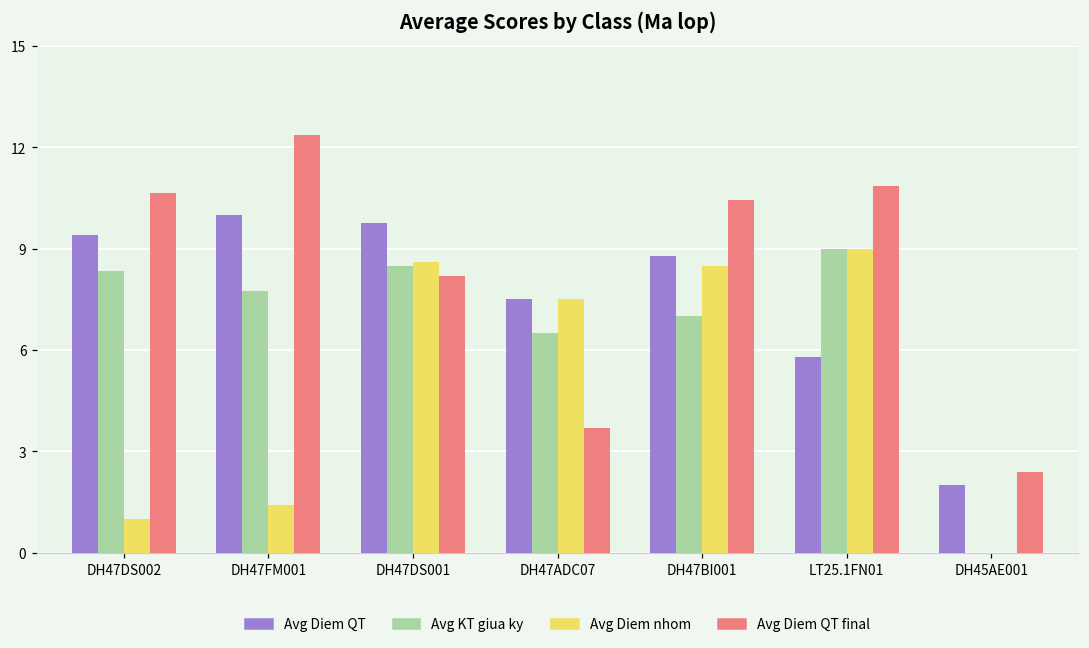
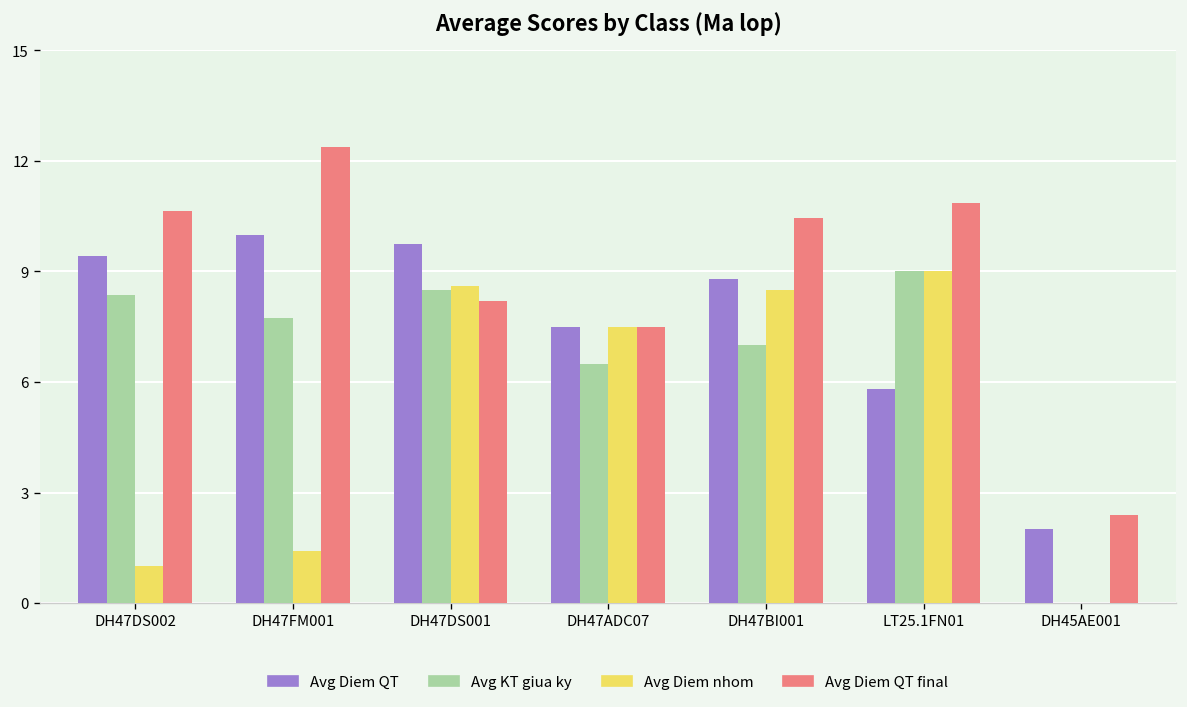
  {
    "Avg Diem QT": {
      "DH47DS002": 9.4,
      "DH47FM001": 10.0,
      "DH47DS001": 9.8,
      "DH47ADC07": 7.5,
      "DH47BI001": 8.8,
      "LT25.1FN01": 5.8,
      "DH45AE001": 2.0
    },
    "Avg KT giua ky": {
      "DH47DS002": 8.4,
      "DH47FM001": 7.7,
      "DH47DS001": 8.5,
      "DH47ADC07": 6.5,
      "DH47BI001": 7.0,
      "LT25.1FN01": 9.0,
      "DH45AE001": 0.0
    },
    "Avg Diem nhom": {
      "DH47DS002": 1.0,
      "DH47FM001": 1.4,
      "DH47DS001": 8.6,
      "DH47ADC07": 7.5,
      "DH47BI001": 8.5,
      "LT25.1FN01": 9.0,
      "DH45AE001": 0.0
    },
    "Avg Diem QT final": {
      "DH47DS002": 10.6,
      "DH47FM001": 12.4,
      "DH47DS001": 8.2,
-     "DH47ADC07": 3.7,
+     "DH47ADC07": 7.5,
      "DH47BI001": 10.5,
      "LT25.1FN01": 10.9,
      "DH45AE001": 2.4
    }
  }
